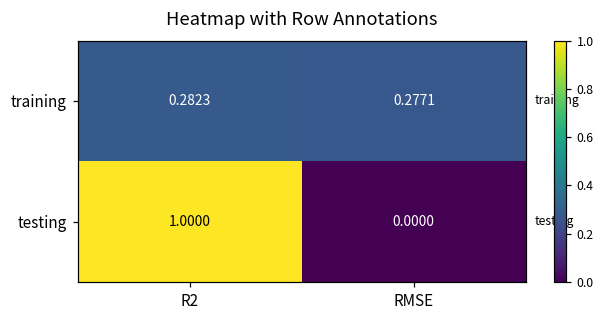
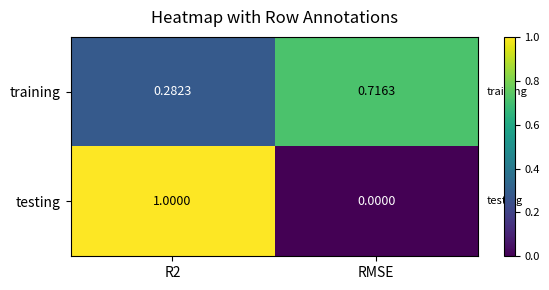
  {
    "training": {
      "R2": 0.2823,
-     "RMSE": 0.2771
+     "RMSE": 0.7163
    },
    "testing": {
      "R2": 1.0000,
      "RMSE": 0.0000
    }
  }
